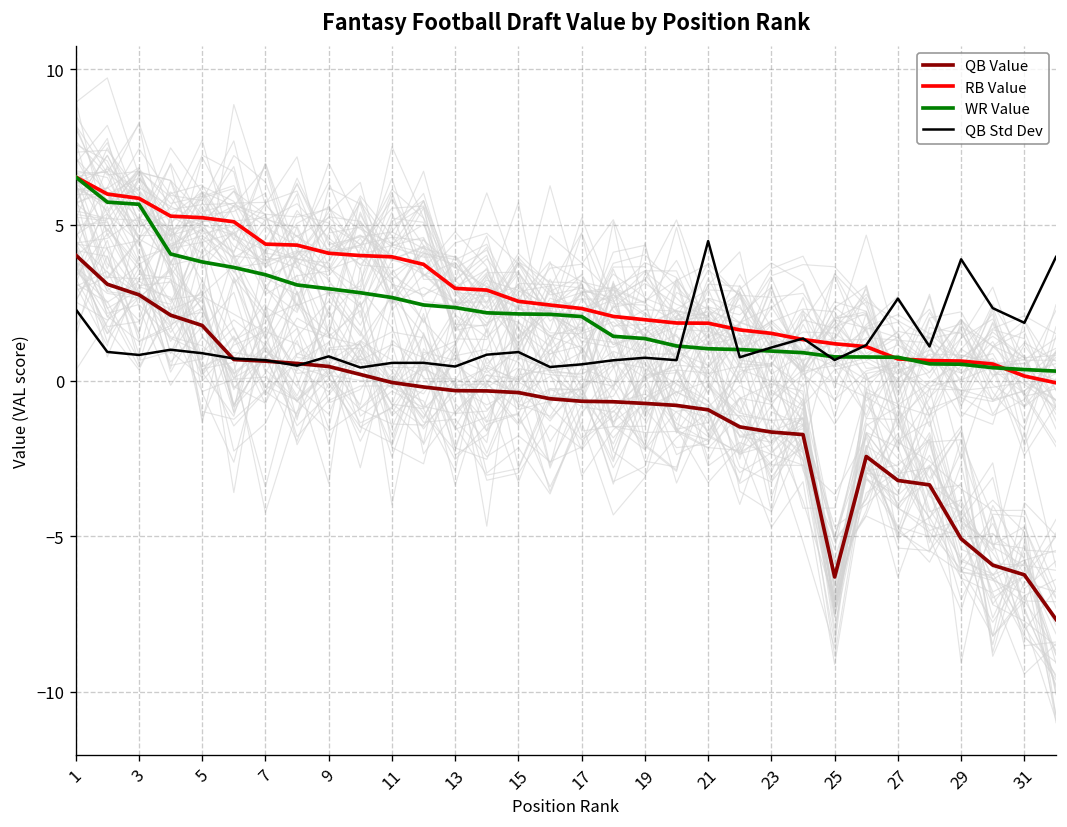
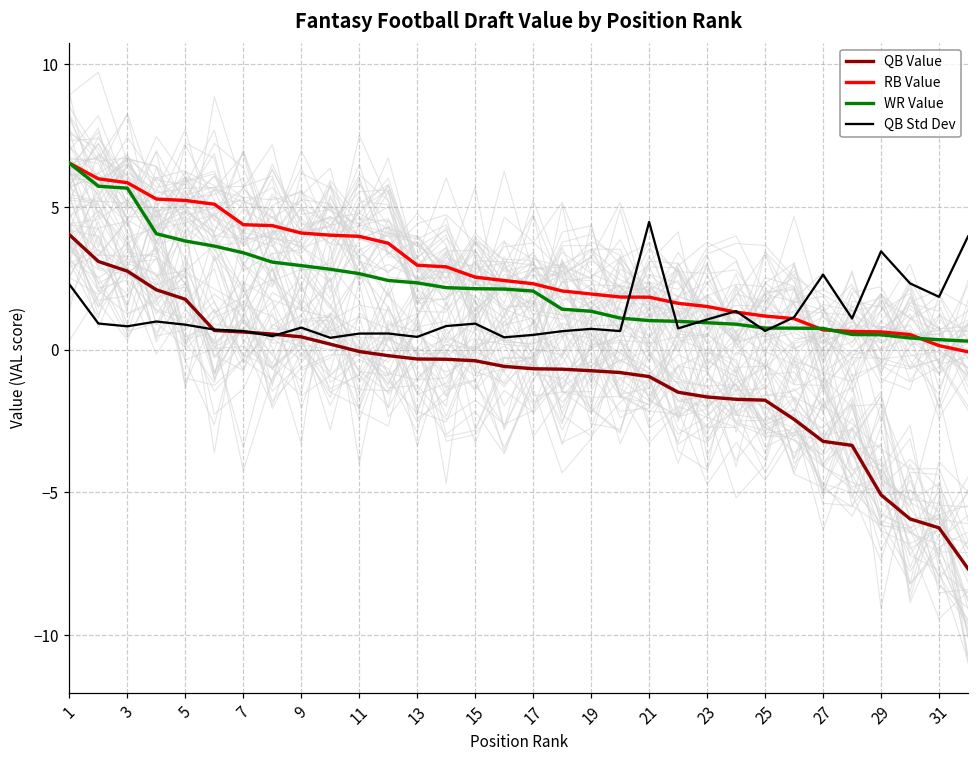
  {
    "QB Value": {
-     "25": -6.3
+     "25": -1.8
    },
    "RB Value": {
      "19": 2.0
    },
    "WR Value": {
      "5": 3.8,
      "25": 0.8
    },
    "QB Std Dev": {
      "1": 2.3,
      "21": 4.5,
-     "29": 3.9
+     "29": 3.4
    }
  }
